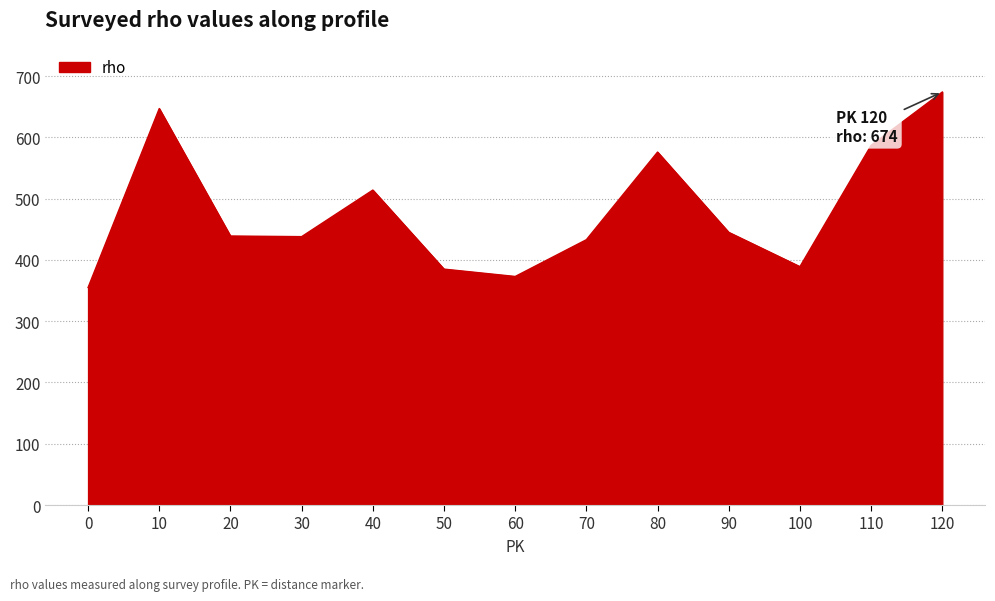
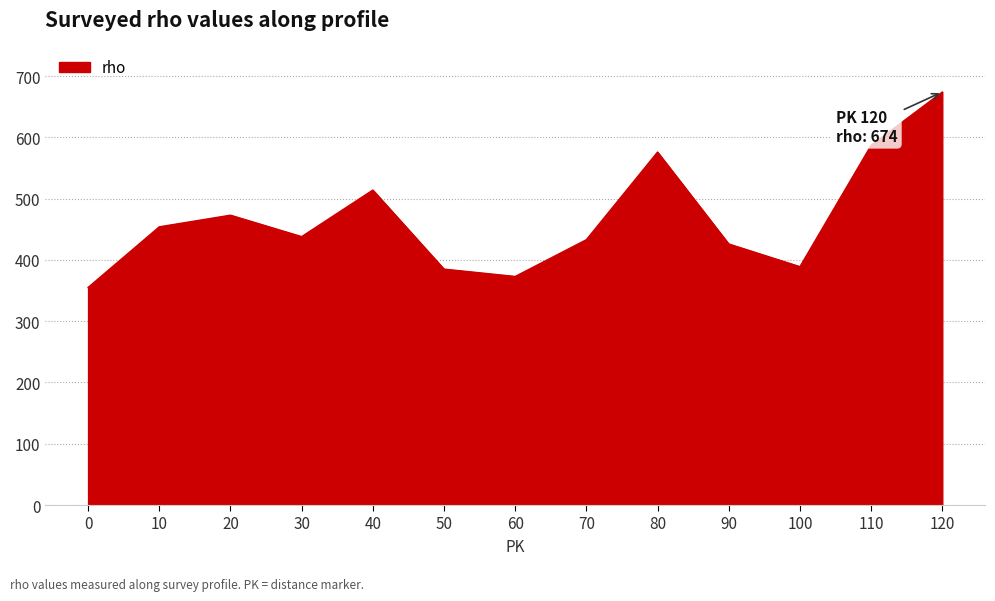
  {
    "0": 360,
-   "10": 650,
-   "20": 440,
+   "10": 450,
+   "20": 470,
    "30": 440,
    "40": 510,
    "50": 390,
    "60": 370,
    "70": 430,
    "80": 580,
-   "90": 450,
+   "90": 430,
    "100": 390,
    "120": 670
  }
